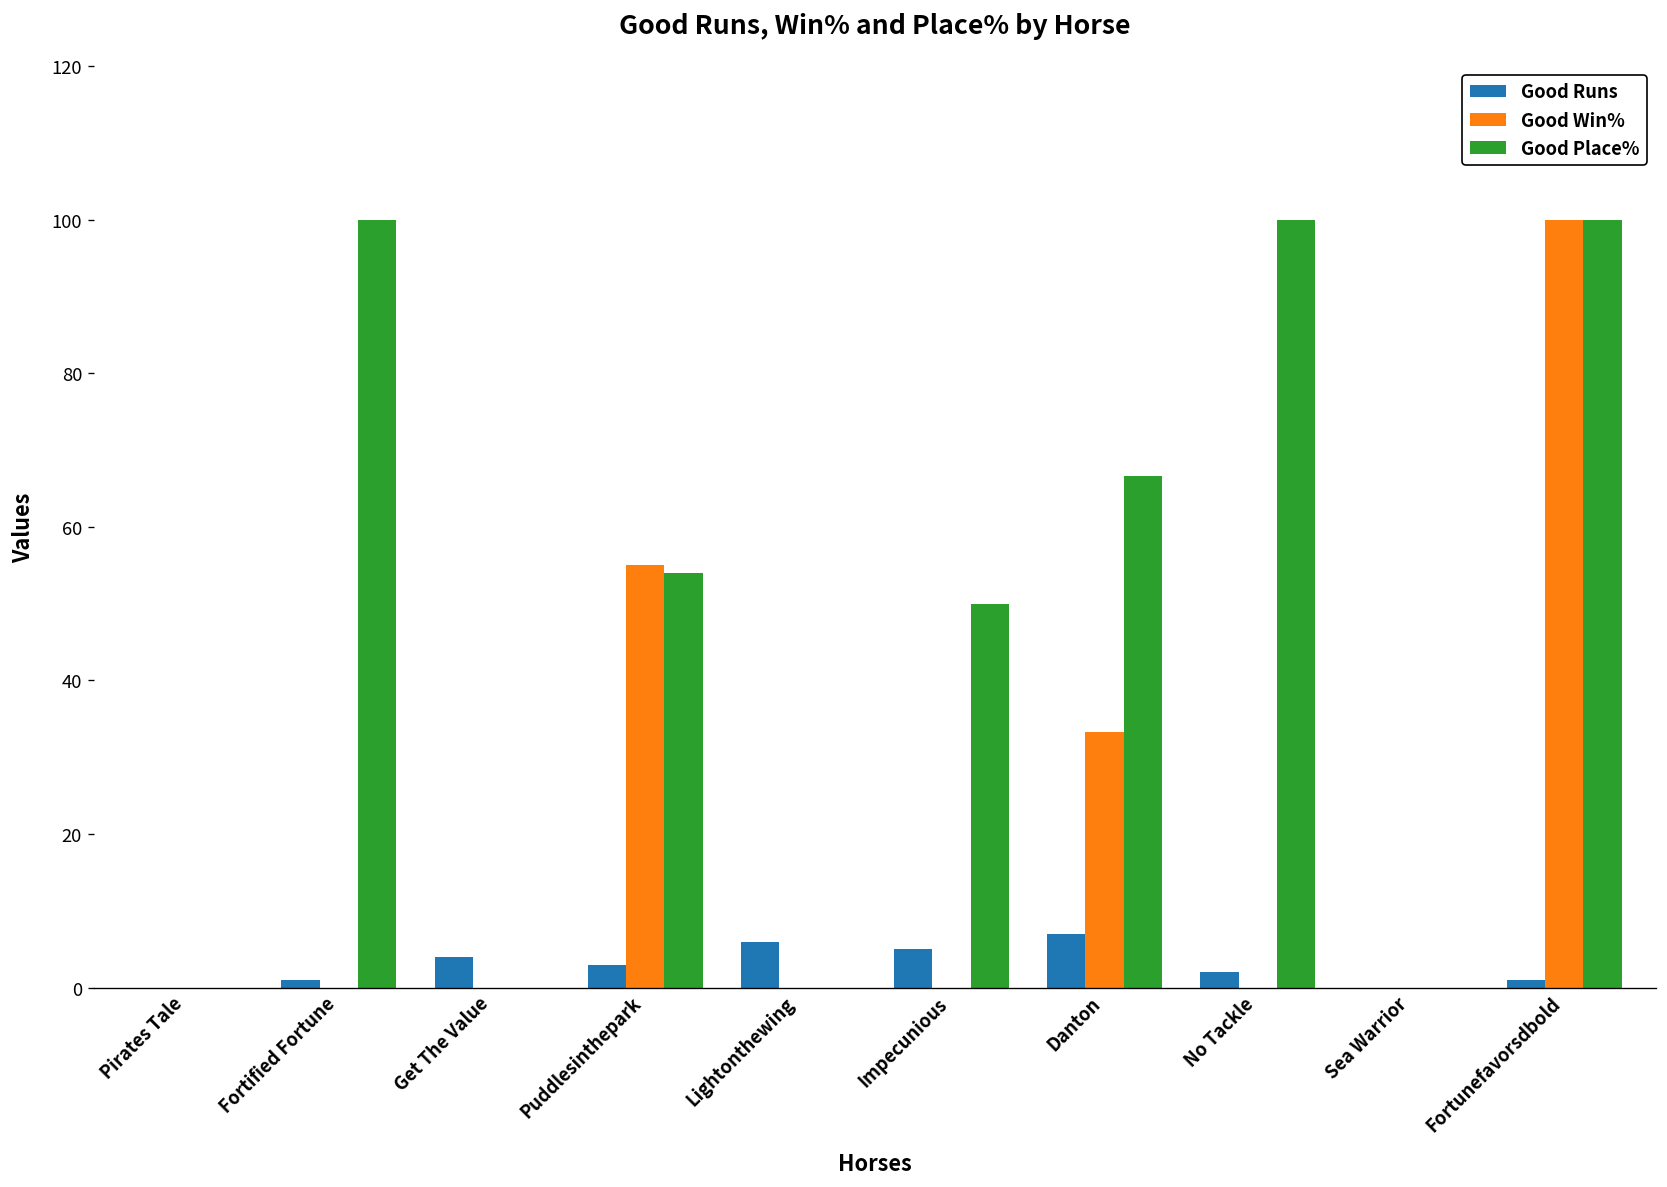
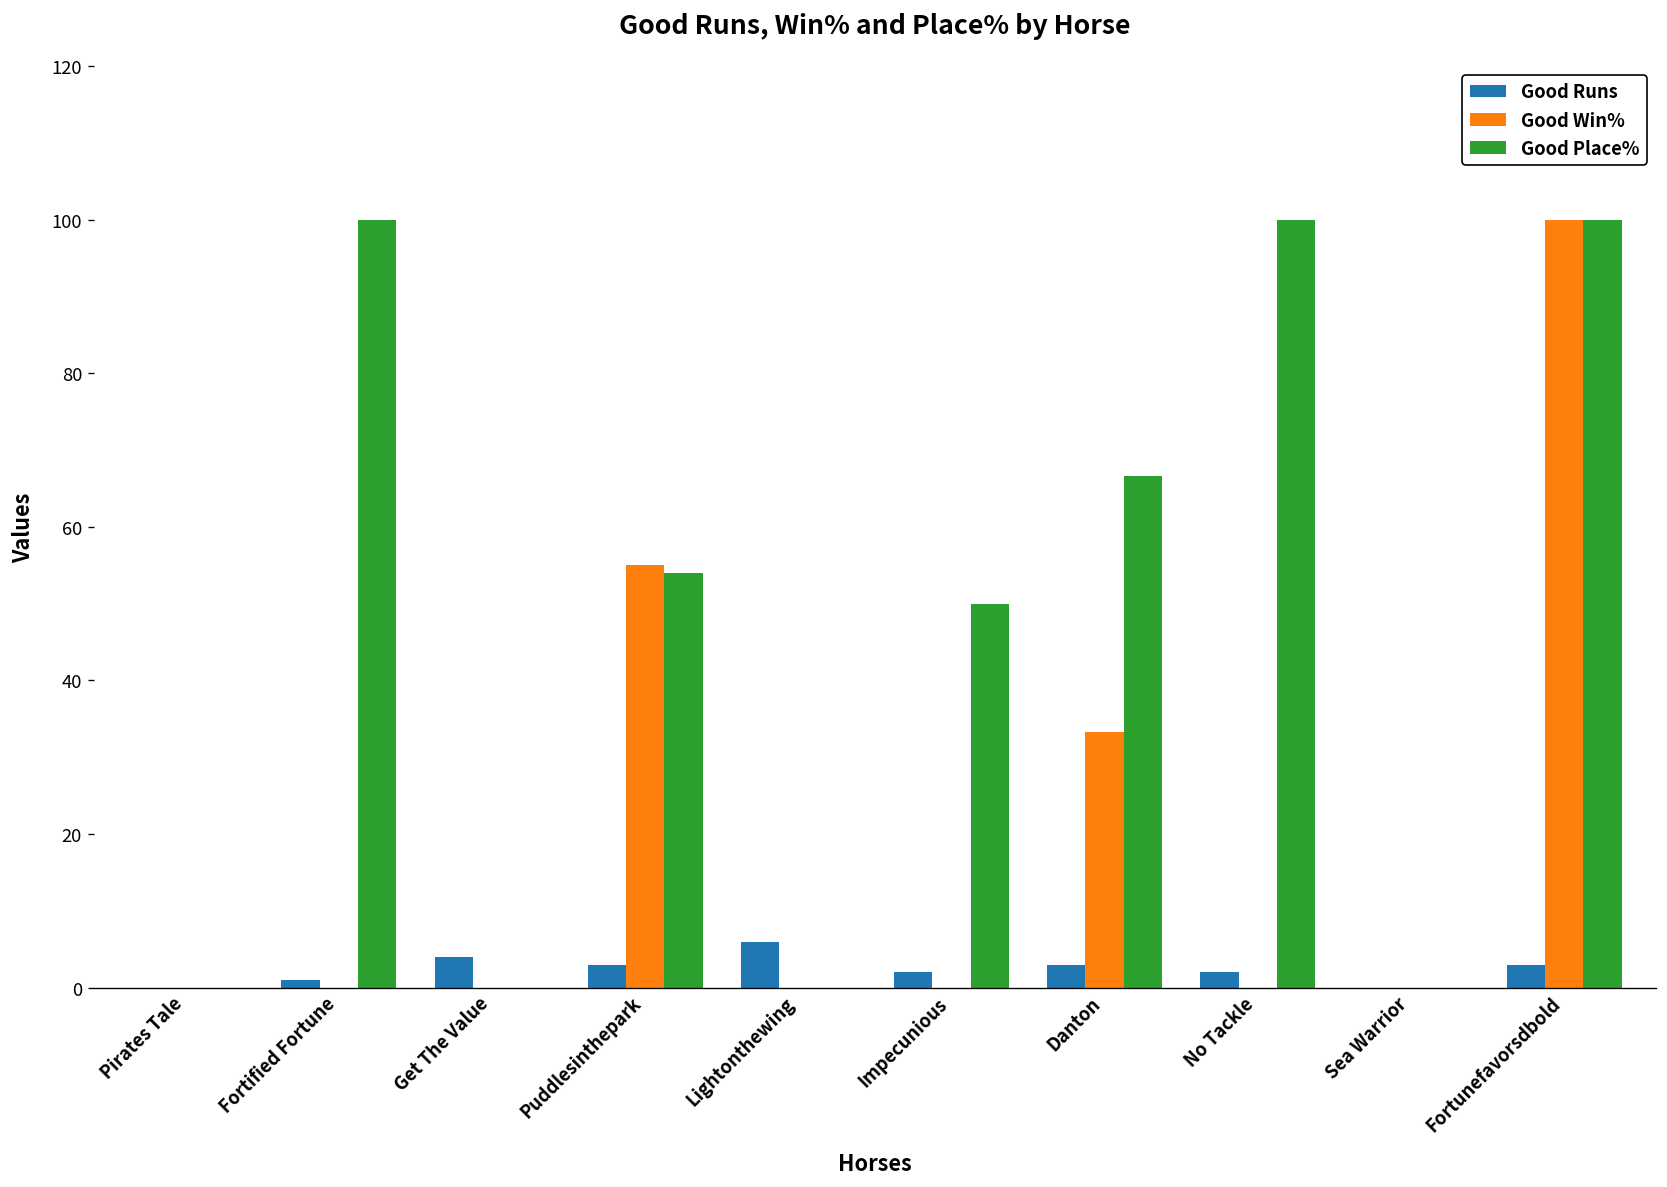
  {
    "Good Runs": {
      "Pirates Tale": 0,
      "Fortified Fortune": 1,
      "Get The Value": 4,
      "Puddlesinthepark": 3,
      "Lightonthewing": 6,
-     "Impecunious": 5,
-     "Danton": 7,
+     "Impecunious": 2,
+     "Danton": 3,
      "No Tackle": 2,
      "Sea Warrior": 0,
-     "Fortunefavorsdbold": 1
+     "Fortunefavorsdbold": 3
    },
    "Good Win%": {
      "Pirates Tale": 0,
      "Fortified Fortune": 0,
      "Get The Value": 0,
      "Puddlesinthepark": 55,
      "Lightonthewing": 0,
      "Impecunious": 0,
      "Danton": 33,
      "No Tackle": 0,
      "Sea Warrior": 0,
      "Fortunefavorsdbold": 100
    },
    "Good Place%": {
      "Pirates Tale": 0,
      "Fortified Fortune": 100,
      "Get The Value": 0,
      "Puddlesinthepark": 54,
      "Lightonthewing": 0,
      "Impecunious": 50,
      "Danton": 67,
      "No Tackle": 100,
      "Sea Warrior": 0,
      "Fortunefavorsdbold": 100
    }
  }
